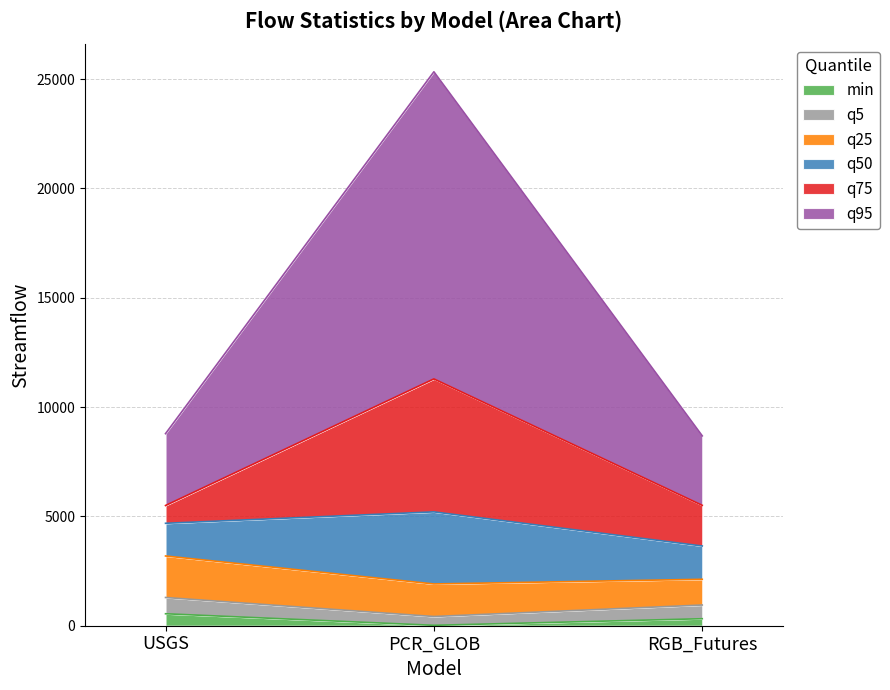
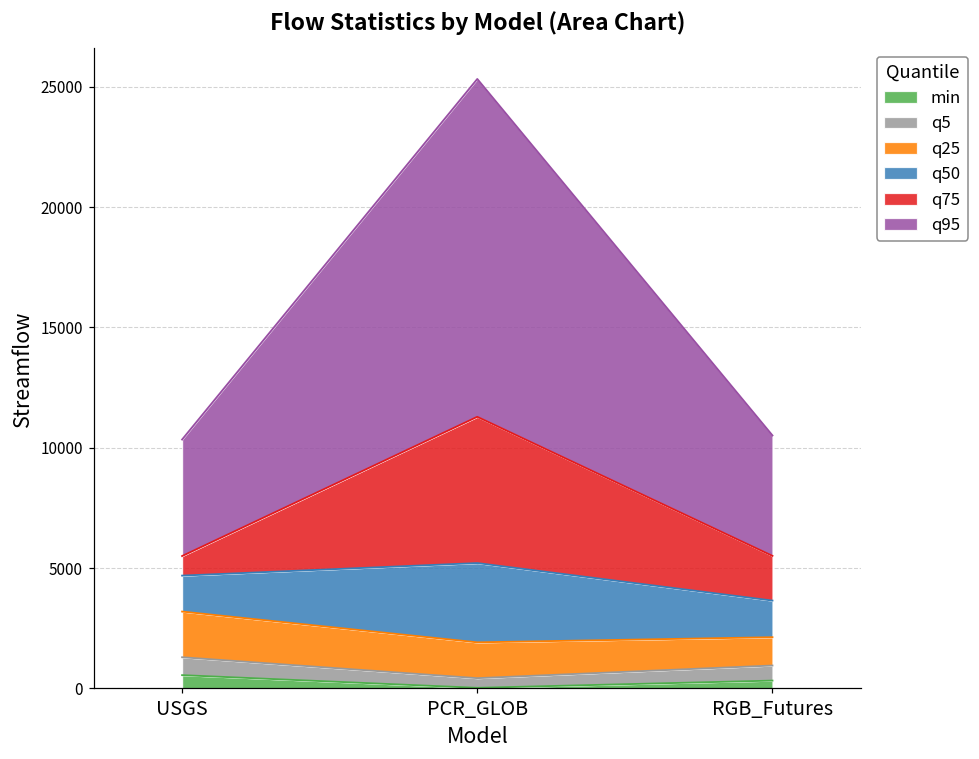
  {
    "min": {
      "USGS": 500,
      "PCR_GLOB": 0,
      "RGB_Futures": 300
    },
    "q5": {
      "USGS": 700,
      "PCR_GLOB": 400,
      "RGB_Futures": 600
    },
    "q25": {
      "USGS": 1900,
      "PCR_GLOB": 1500,
      "RGB_Futures": 1200
    },
    "q50": {
      "USGS": 1500,
      "PCR_GLOB": 3300,
      "RGB_Futures": 1500
    },
    "q75": {
      "USGS": 800,
      "PCR_GLOB": 6100,
      "RGB_Futures": 1900
    },
    "q95": {
-     "USGS": 3300,
+     "USGS": 4800,
      "PCR_GLOB": 14000,
-     "RGB_Futures": 3200
+     "RGB_Futures": 5000
    }
  }
